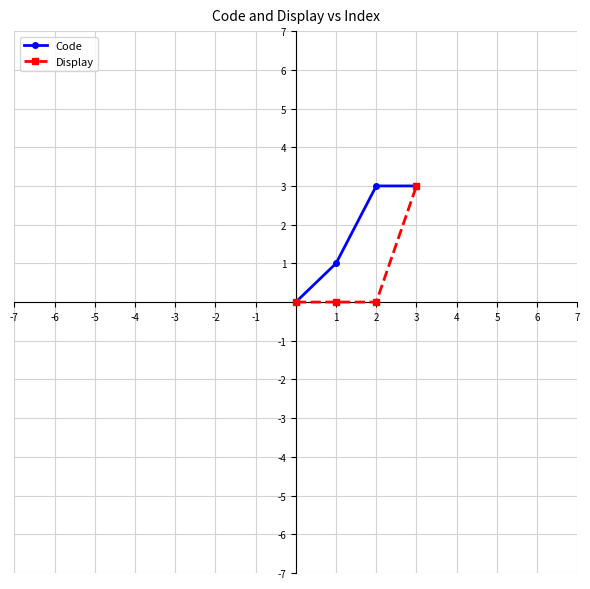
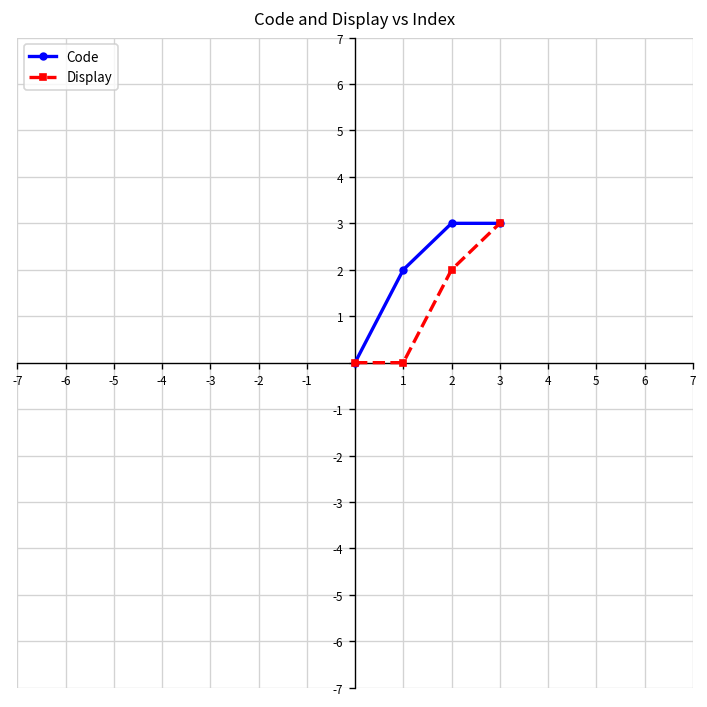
  {
    "Code": {
-     "1": 1,
+     "1": 2,
      "2": 3
    },
    "Display": {
      "1": 0,
-     "2": 0
+     "2": 2
    }
  }
